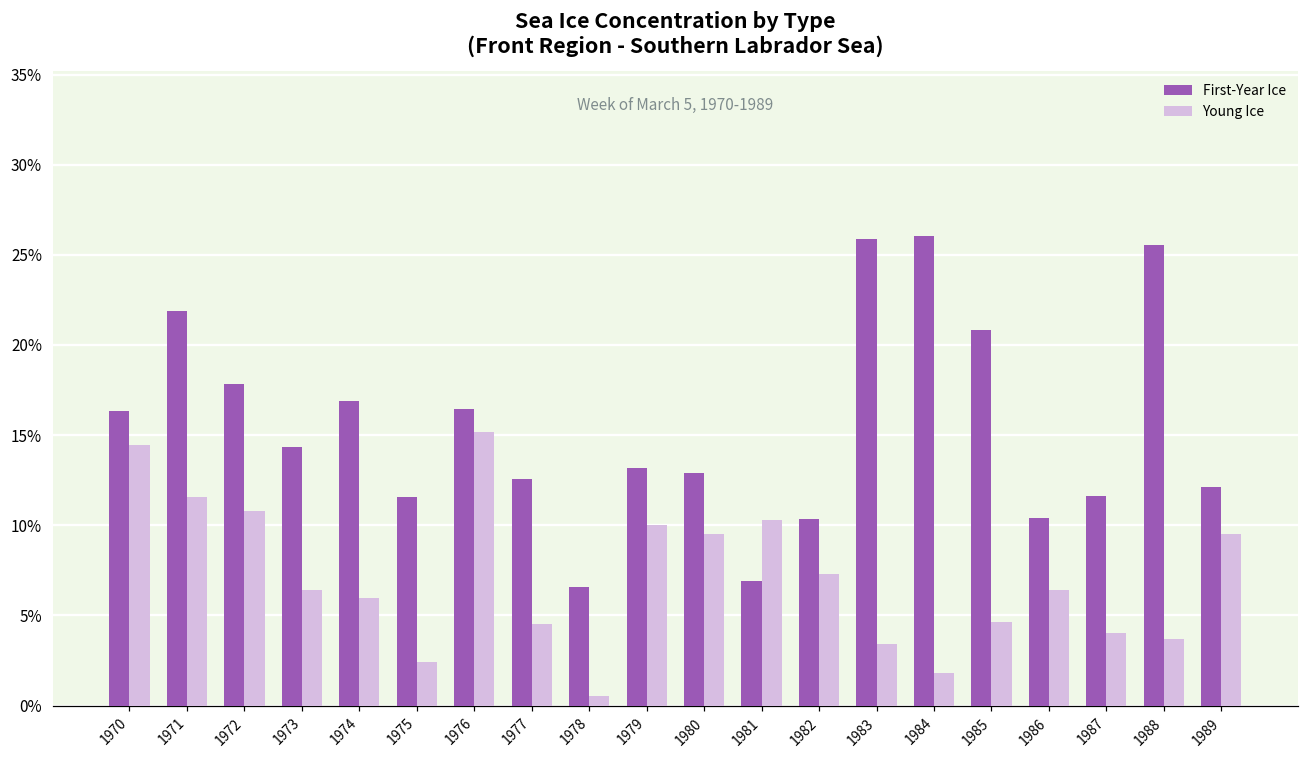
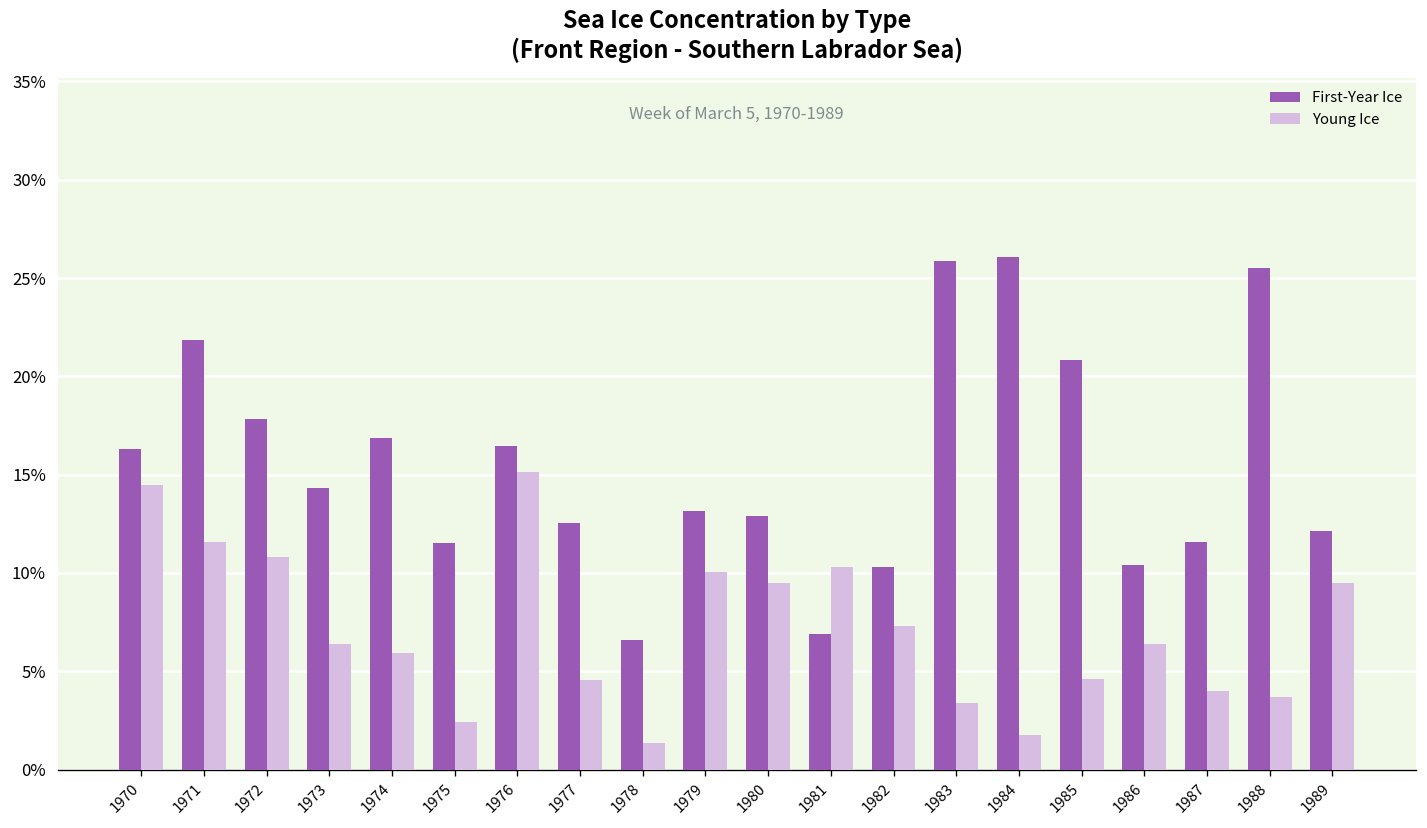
  {
    "First-Year Ice": {
      "1970": "16.3%",
      "1971": "21.9%",
      "1972": "17.8%",
      "1973": "14.3%",
      "1974": "16.9%",
      "1975": "11.5%",
      "1976": "16.4%",
      "1977": "12.5%",
      "1978": "6.6%",
      "1979": "13.2%",
      "1980": "12.9%",
      "1981": "6.9%",
      "1982": "10.3%",
      "1983": "25.9%",
      "1984": "26.1%",
      "1985": "20.8%",
      "1986": "10.4%",
      "1987": "11.6%",
      "1988": "25.5%",
      "1989": "12.1%"
    },
    "Young Ice": {
      "1970": "14.5%",
      "1971": "11.6%",
      "1972": "10.8%",
      "1973": "6.4%",
      "1974": "5.9%",
      "1975": "2.4%",
      "1976": "15.2%",
      "1977": "4.5%",
-     "1978": "0.5%",
+     "1978": "1.4%",
      "1979": "10.0%",
      "1980": "9.5%",
      "1981": "10.3%",
      "1982": "7.3%",
      "1983": "3.4%",
      "1984": "1.8%",
      "1985": "4.6%",
      "1986": "6.4%",
      "1987": "4.0%",
      "1988": "3.7%",
      "1989": "9.5%"
    }
  }
